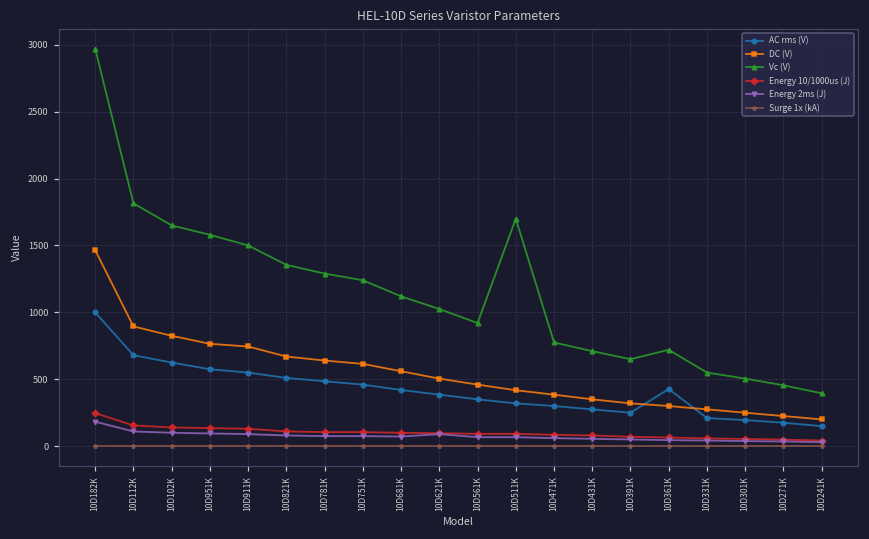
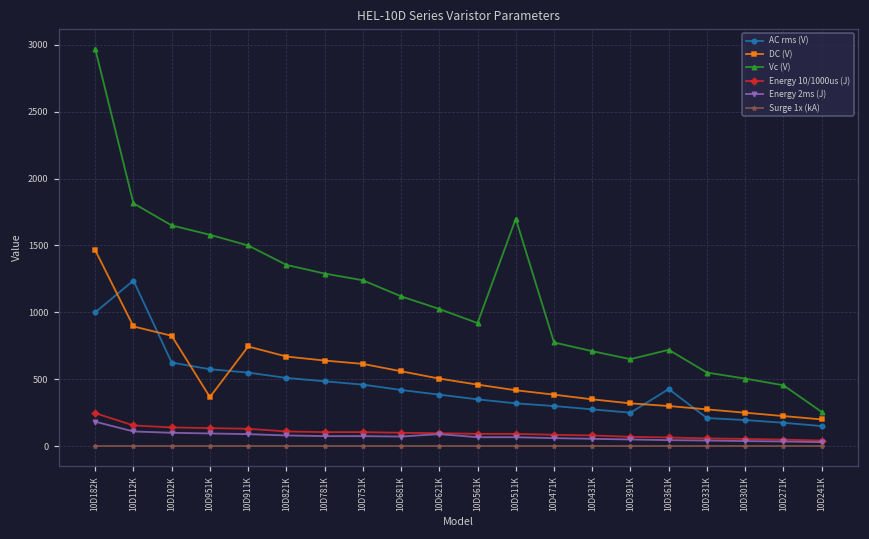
  {
    "AC rms (V)": {
      "10D182K": 1000,
-     "10D112K": 680,
+     "10D112K": 1240,
      "10D102K": 630,
      "10D951K": 580,
      "10D911K": 550,
      "10D821K": 510,
      "10D781K": 490,
      "10D751K": 460,
      "10D681K": 420,
      "10D621K": 390,
      "10D561K": 350,
      "10D511K": 320,
      "10D471K": 300,
      "10D431K": 280,
      "10D391K": 250,
      "10D361K": 430,
      "10D331K": 210,
      "10D301K": 200,
      "10D271K": 180,
      "10D241K": 150
    },
    "DC (V)": {
      "10D182K": 1470,
      "10D112K": 900,
      "10D102K": 830,
-     "10D951K": 770,
+     "10D951K": 370,
      "10D911K": 750,
      "10D821K": 670,
      "10D781K": 640,
      "10D751K": 620,
      "10D681K": 560,
      "10D621K": 510,
      "10D561K": 460,
      "10D511K": 420,
      "10D471K": 390,
      "10D431K": 350,
      "10D391K": 320,
      "10D361K": 300,
      "10D331K": 280,
      "10D301K": 250,
      "10D271K": 230,
      "10D241K": 200
    },
    "Vc (V)": {
      "10D182K": 2970,
      "10D112K": 1820,
      "10D102K": 1650,
      "10D951K": 1580,
      "10D911K": 1500,
      "10D821K": 1360,
      "10D781K": 1290,
      "10D751K": 1240,
      "10D681K": 1120,
      "10D621K": 1030,
      "10D561K": 920,
      "10D511K": 1700,
      "10D471K": 780,
      "10D431K": 710,
      "10D391K": 650,
      "10D361K": 720,
      "10D331K": 550,
      "10D301K": 510,
      "10D271K": 460,
-     "10D241K": 400
+     "10D241K": 260
    },
    "Energy 10/1000us (J)": {
      "10D182K": 250,
      "10D112K": 160,
      "10D102K": 140,
      "10D951K": 140,
      "10D911K": 130,
      "10D821K": 110,
      "10D781K": 110,
      "10D751K": 110,
      "10D681K": 100,
      "10D561K": 90,
      "10D511K": 90,
      "10D471K": 90,
      "10D431K": 80
    },
    "Energy 2ms (J)": {
      "10D182K": 180,
      "10D112K": 110,
      "10D102K": 100,
      "10D951K": 100,
      "10D911K": 90,
      "10D821K": 80,
      "10D781K": 80,
      "10D751K": 80,
      "10D681K": 70,
      "10D561K": 70,
      "10D511K": 70,
      "10D471K": 60,
      "10D431K": 60
    },
    "Surge 1x (kA)": {
      "10D182K": 0,
      "10D112K": 0,
      "10D102K": 0,
      "10D951K": 0,
      "10D911K": 0,
      "10D821K": 0,
      "10D781K": 0,
      "10D751K": 0,
      "10D681K": 0,
      "10D621K": 0,
      "10D561K": 0,
      "10D511K": 0,
      "10D471K": 0,
      "10D431K": 0,
      "10D391K": 0,
      "10D361K": 0,
      "10D331K": 0,
      "10D301K": 0,
      "10D271K": 0,
      "10D241K": 0
    }
  }
